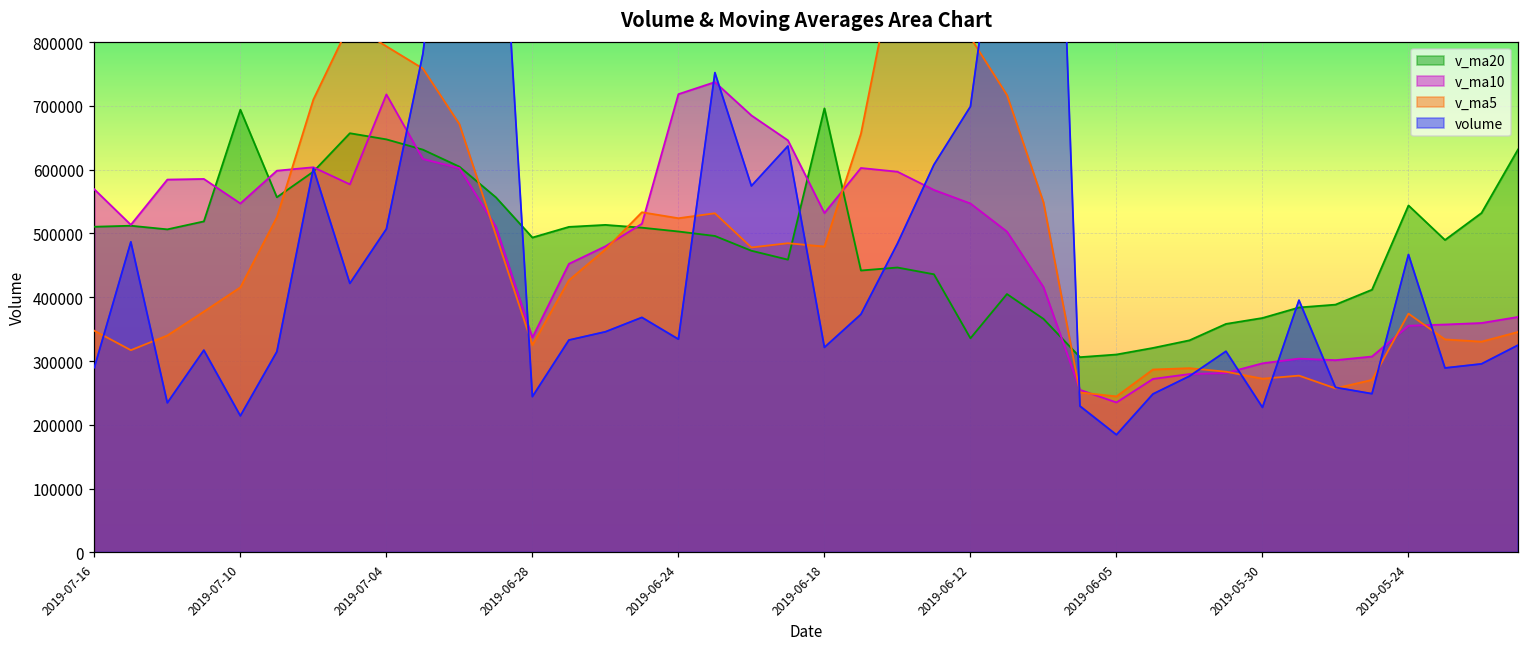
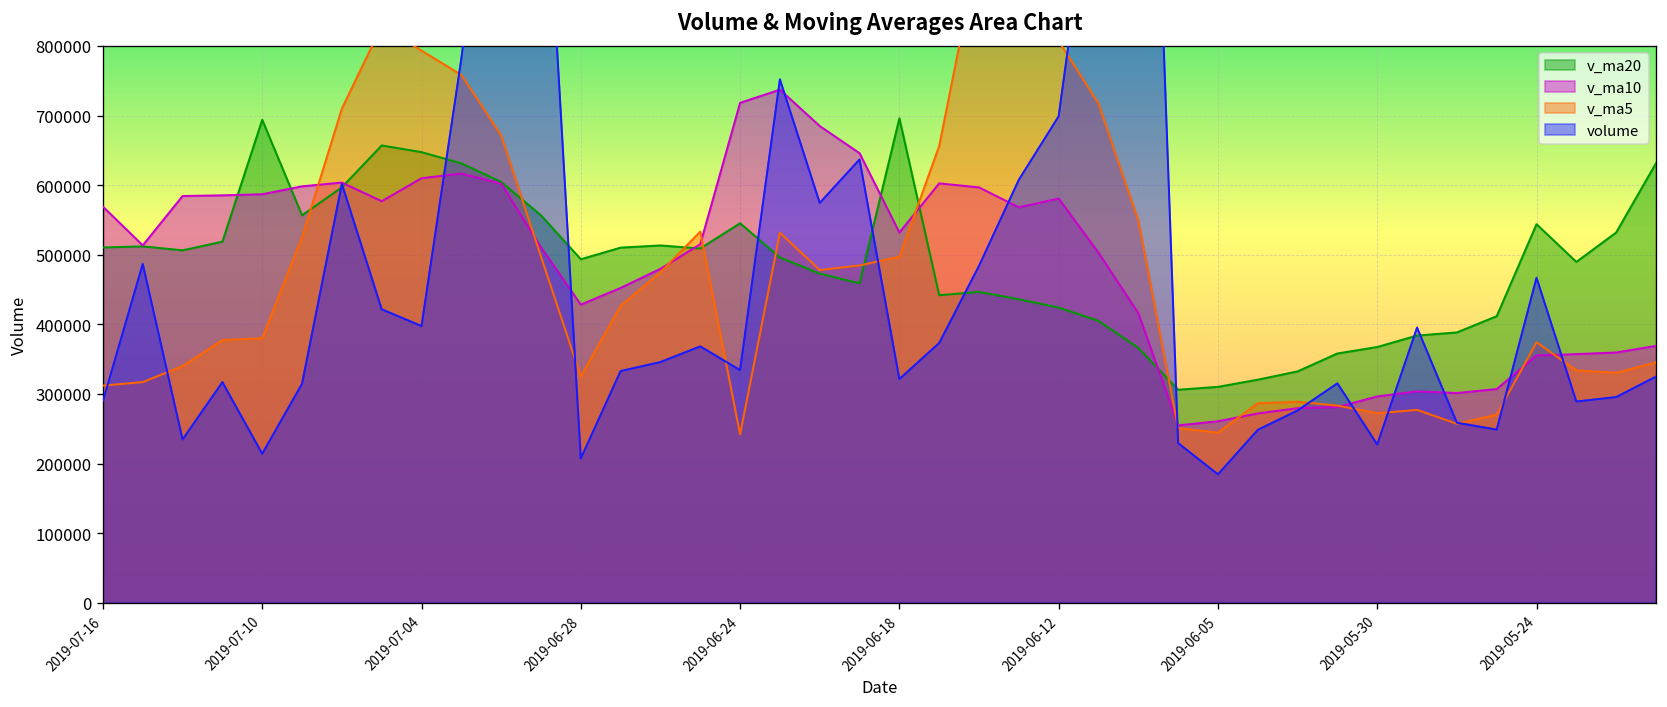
  {
    "v_ma20": {
      "2019-07-16": 510000,
      "2019-07-10": 690000,
      "2019-07-04": 650000,
      "2019-06-28": 490000,
-     "2019-06-24": 500000,
+     "2019-06-24": 550000,
      "2019-06-18": 700000,
-     "2019-06-12": 340000,
+     "2019-06-12": 420000,
      "2019-06-05": 310000,
      "2019-05-30": 370000,
      "2019-05-24": 540000
    },
    "v_ma10": {
      "2019-07-16": 570000,
-     "2019-07-10": 550000,
-     "2019-07-04": 720000,
-     "2019-06-28": 340000,
+     "2019-07-10": 590000,
+     "2019-07-04": 610000,
+     "2019-06-28": 430000,
      "2019-06-24": 720000,
      "2019-06-18": 530000,
-     "2019-06-12": 550000,
-     "2019-06-05": 240000,
+     "2019-06-12": 580000,
+     "2019-06-05": 260000,
      "2019-05-30": 300000,
      "2019-05-24": 360000
    },
    "v_ma5": {
-     "2019-07-16": 350000,
-     "2019-07-10": 420000,
+     "2019-07-16": 310000,
+     "2019-07-10": 380000,
      "2019-07-04": 790000,
      "2019-06-28": 330000,
-     "2019-06-24": 520000,
-     "2019-06-18": 480000,
+     "2019-06-24": 240000,
+     "2019-06-18": 500000,
      "2019-06-05": 240000,
      "2019-05-30": 270000,
      "2019-05-24": 370000
    },
    "volume": {
      "2019-07-16": 290000,
      "2019-07-10": 210000,
-     "2019-07-04": 510000,
-     "2019-06-28": 240000,
+     "2019-07-04": 400000,
+     "2019-06-28": 210000,
      "2019-06-24": 330000,
      "2019-06-18": 320000,
      "2019-06-12": 700000,
      "2019-06-05": 180000,
      "2019-05-30": 230000,
      "2019-05-24": 470000
    }
  }
